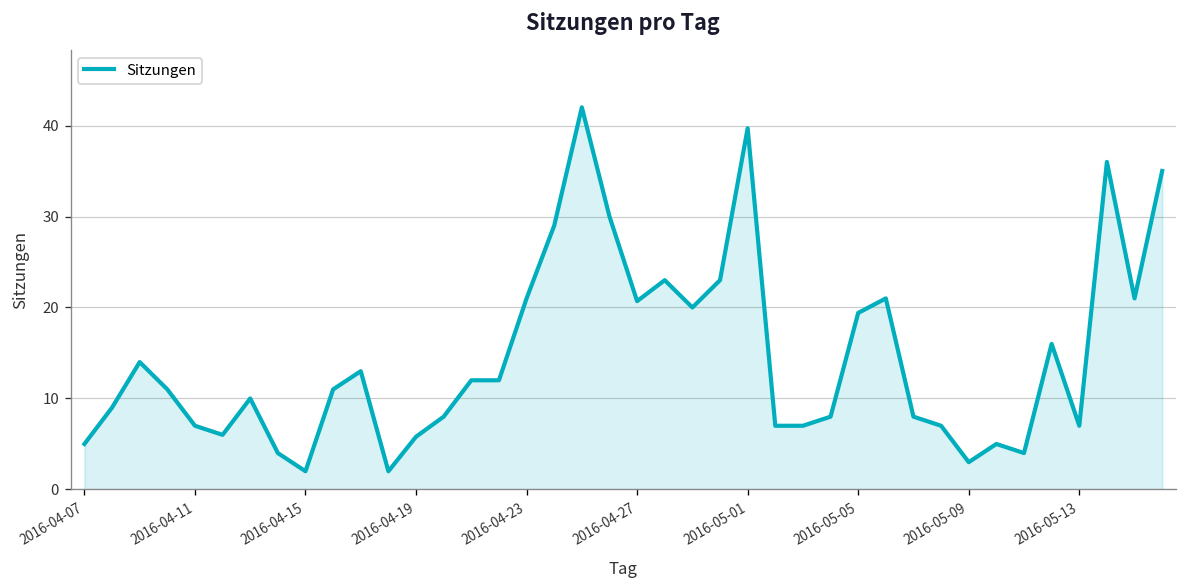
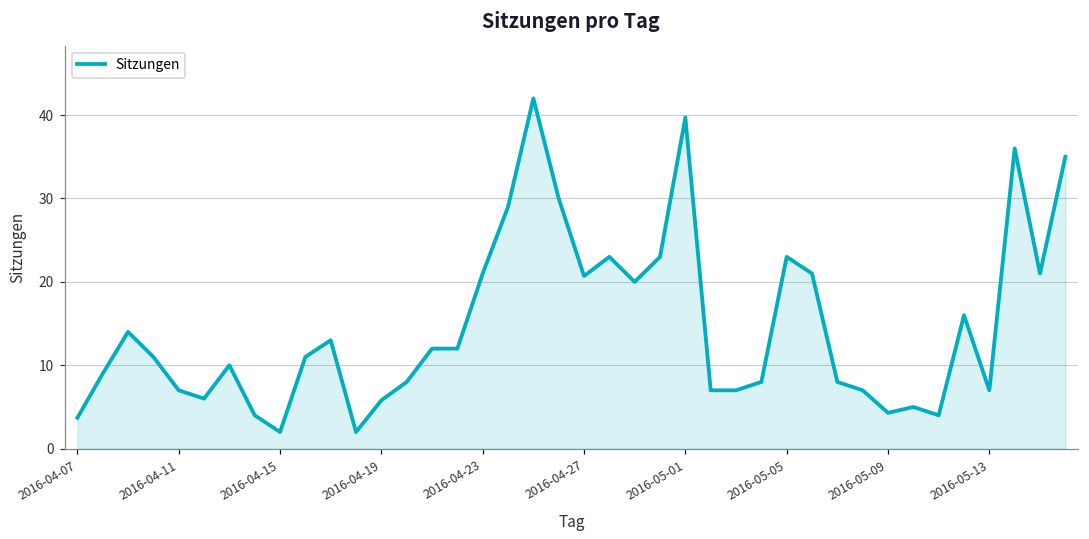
  {
-   "2016-04-07": 5,
+   "2016-04-07": 4,
    "2016-04-11": 7,
    "2016-04-15": 2,
    "2016-04-19": 6,
    "2016-04-23": 21,
    "2016-04-27": 21,
    "2016-05-01": 40,
-   "2016-05-05": 19,
-   "2016-05-09": 3,
+   "2016-05-05": 23,
+   "2016-05-09": 4,
    "2016-05-13": 7
  }
